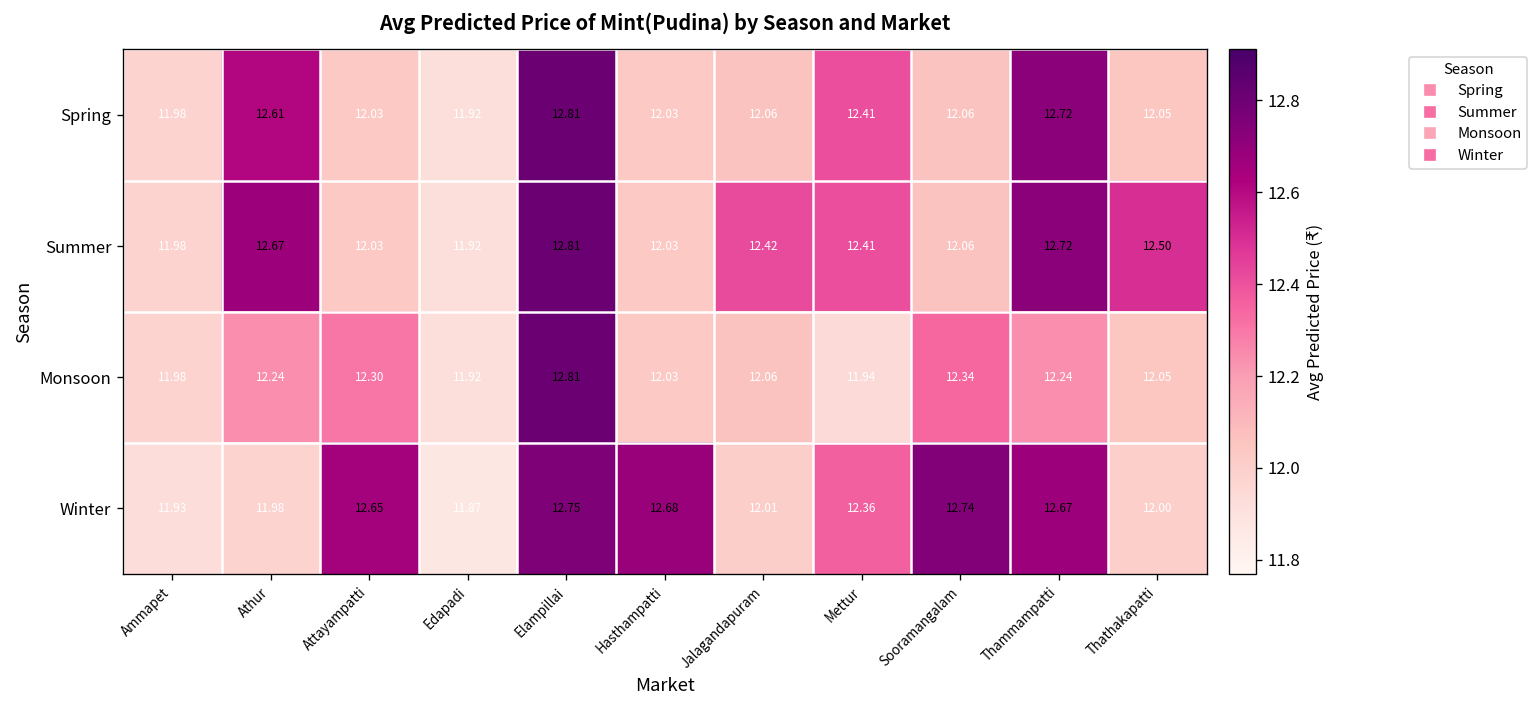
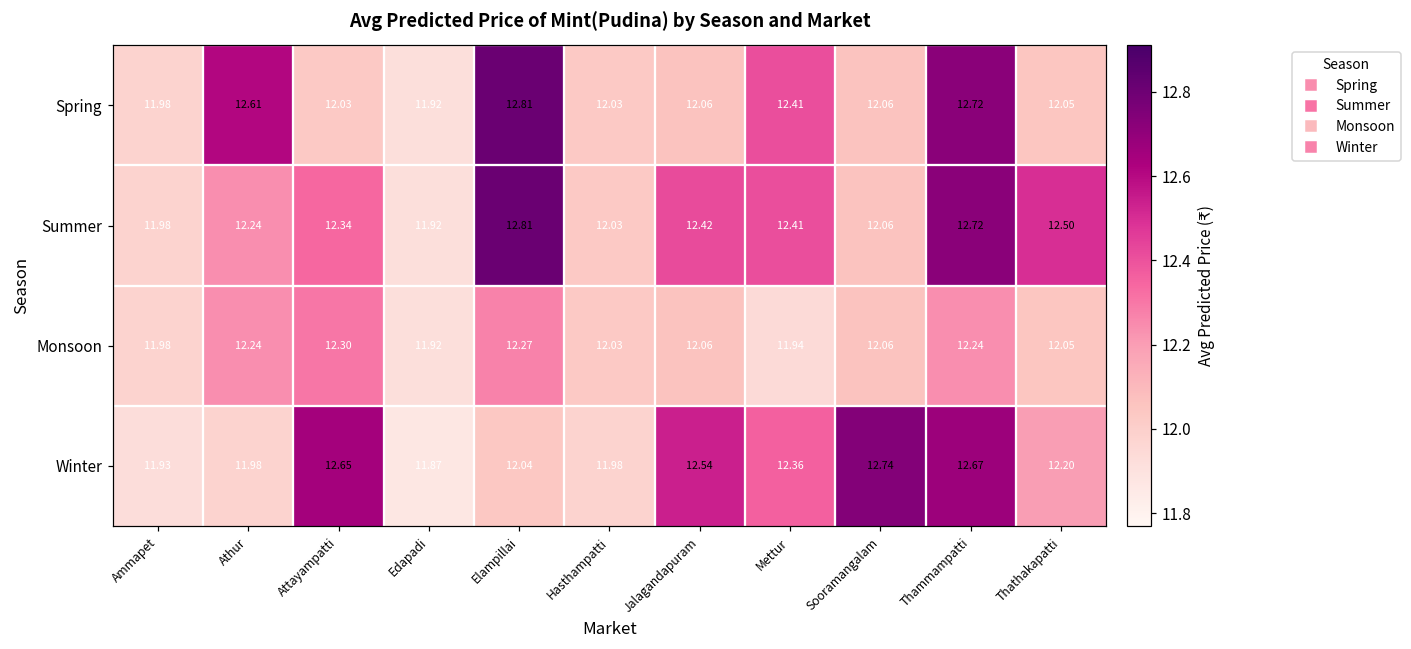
  {
    "Spring": {
      "Ammapet": 11.98,
      "Athur": 12.61,
      "Attayampatti": 12.03,
      "Elampillai": 12.81,
      "Hasthampatti": 12.03,
      "Jalagandapuram": 12.06,
      "Mettur": 12.41,
      "Sooramangalam": 12.06,
      "Thammampatti": 12.72,
      "Thathakapatti": 12.05
    },
    "Summer": {
      "Ammapet": 11.98,
-     "Athur": 12.67,
-     "Attayampatti": 12.03,
+     "Athur": 12.24,
+     "Attayampatti": 12.34,
      "Elampillai": 12.81,
      "Hasthampatti": 12.03,
      "Jalagandapuram": 12.42,
      "Mettur": 12.41,
      "Sooramangalam": 12.06,
      "Thammampatti": 12.72,
      "Thathakapatti": 12.50
    },
    "Monsoon": {
      "Ammapet": 11.98,
      "Athur": 12.24,
      "Attayampatti": 12.30,
-     "Elampillai": 12.81,
+     "Elampillai": 12.27,
      "Hasthampatti": 12.03,
      "Jalagandapuram": 12.06,
-     "Sooramangalam": 12.34,
+     "Sooramangalam": 12.06,
      "Thammampatti": 12.24,
      "Thathakapatti": 12.05
    },
    "Winter": {
      "Athur": 11.98,
      "Attayampatti": 12.65,
-     "Elampillai": 12.75,
-     "Hasthampatti": 12.68,
-     "Jalagandapuram": 12.01,
+     "Elampillai": 12.04,
+     "Hasthampatti": 11.98,
+     "Jalagandapuram": 12.54,
      "Mettur": 12.36,
      "Sooramangalam": 12.74,
      "Thammampatti": 12.67,
-     "Thathakapatti": 12.00
+     "Thathakapatti": 12.20
    }
  }
